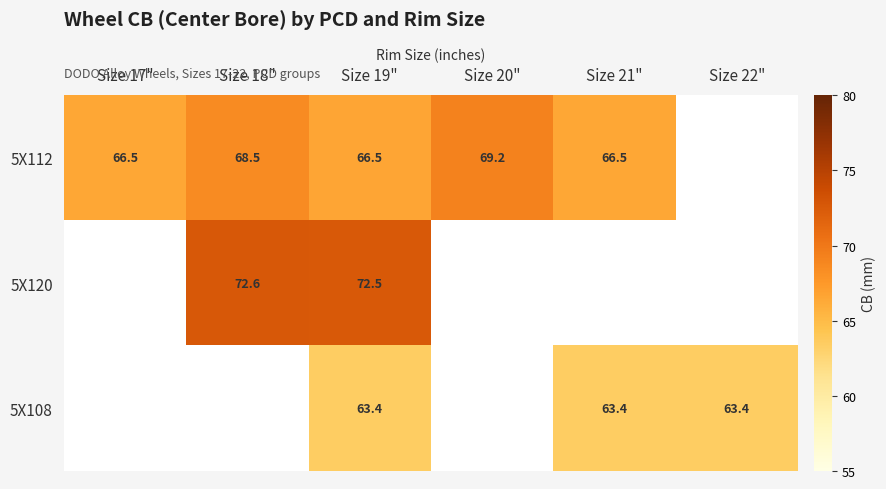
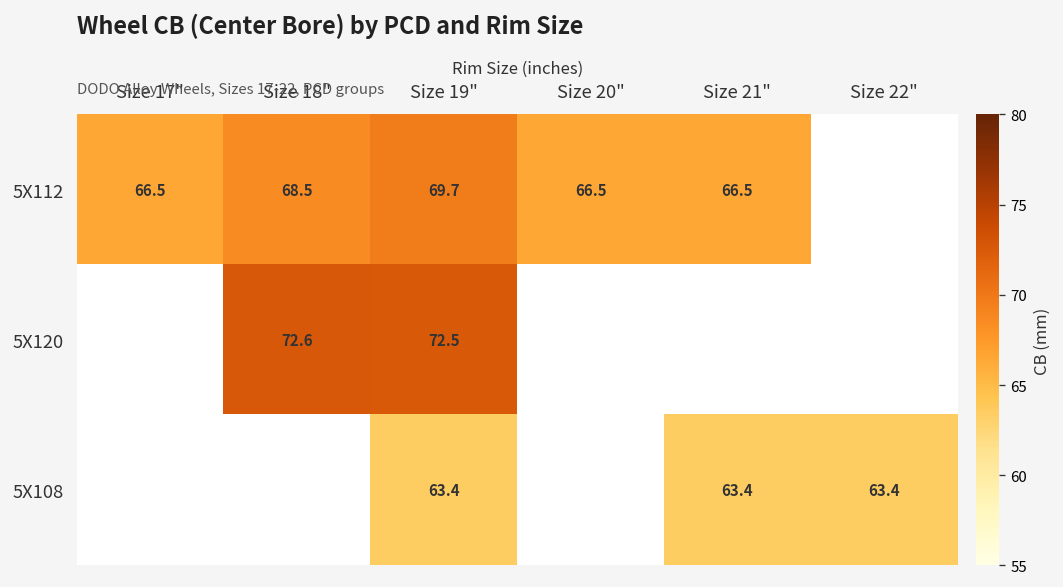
  {
    "5X112": {
      "Size 17\"": 66.5,
      "Size 18\"": 68.5,
-     "Size 19\"": 66.5,
-     "Size 20\"": 69.2,
+     "Size 19\"": 69.7,
+     "Size 20\"": 66.5,
      "Size 21\"": 66.5
    },
    "5X120": {
      "Size 18\"": 72.6,
      "Size 19\"": 72.5
    },
    "5X108": {
      "Size 19\"": 63.4,
      "Size 21\"": 63.4,
      "Size 22\"": 63.4
    }
  }
